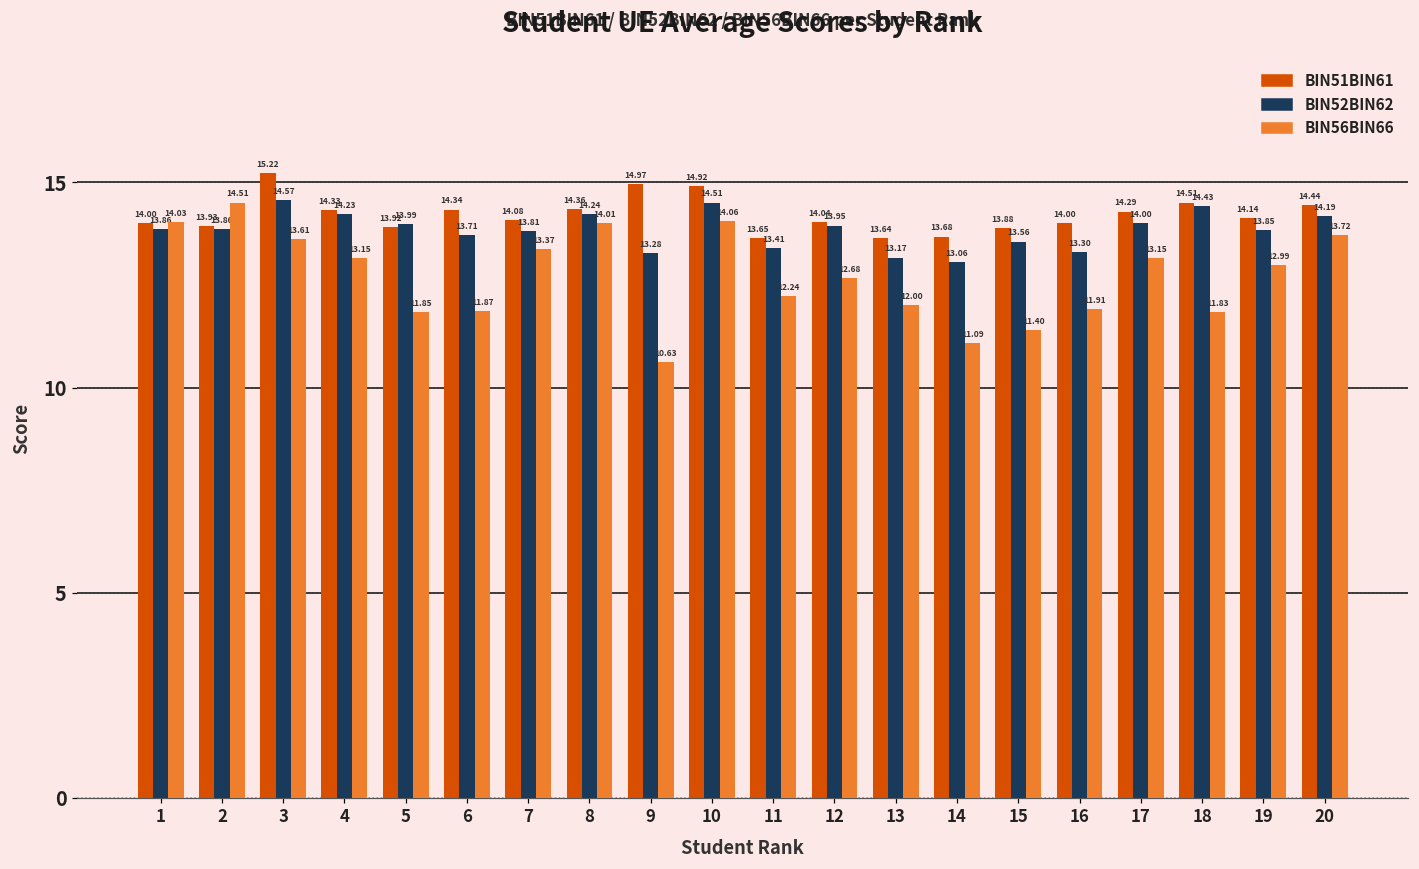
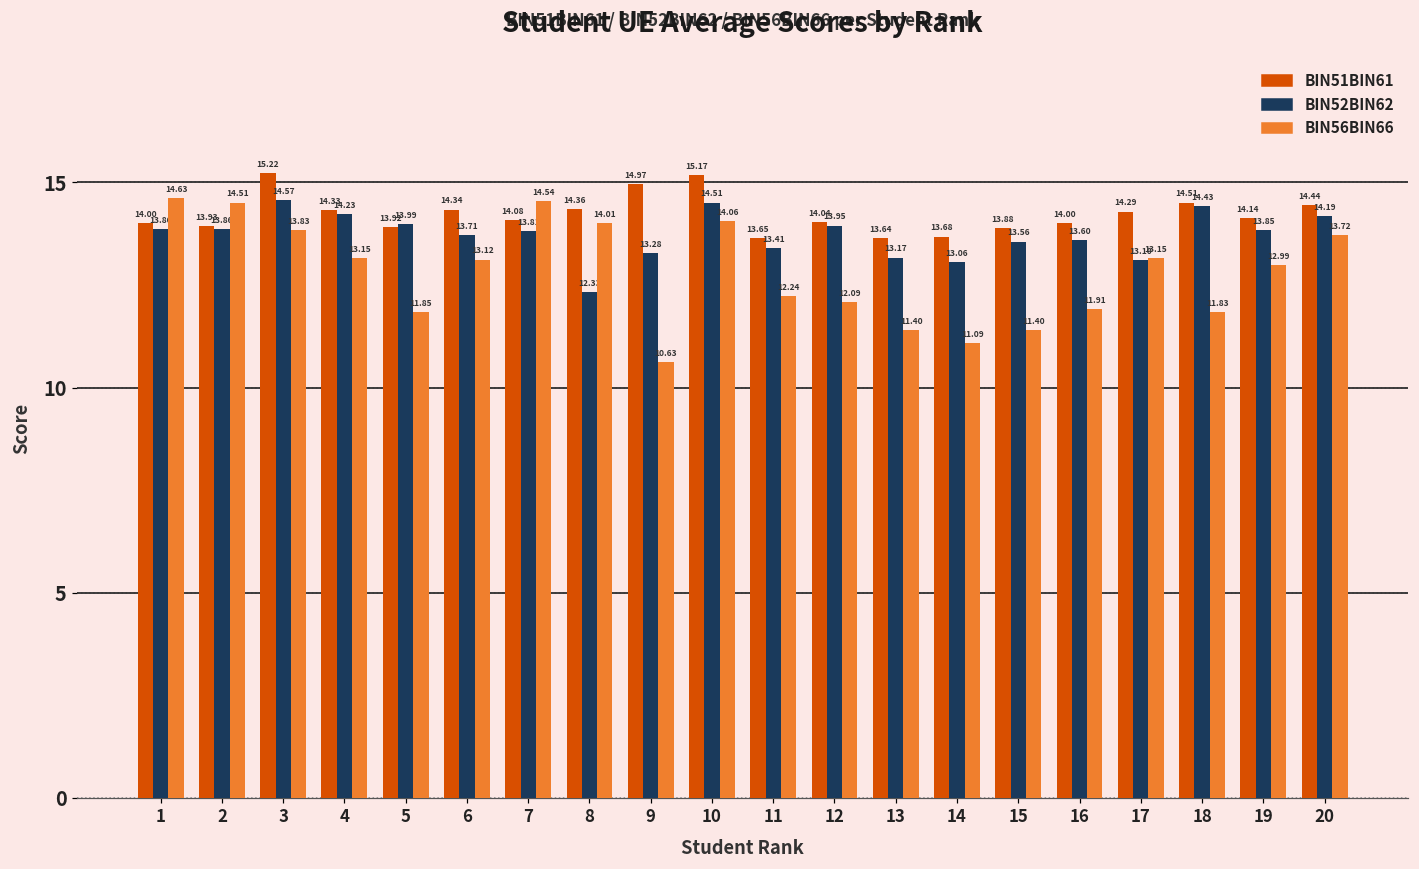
  {
    "BIN51BIN61": {
      "1": 14.00,
      "3": 15.22,
      "6": 14.34,
      "7": 14.08,
      "8": 14.36,
      "9": 14.97,
-     "10": 14.92,
+     "10": 15.17,
      "11": 13.65,
      "13": 13.64,
      "14": 13.68,
      "15": 13.88,
      "16": 14.00,
      "17": 14.29,
      "19": 14.14,
      "20": 14.44
    },
    "BIN52BIN62": {
      "1": 13.86,
      "3": 14.57,
      "6": 13.71,
      "7": 13.81,
-     "8": 14.24,
+     "8": 12.33,
      "9": 13.28,
      "10": 14.51,
      "11": 13.41,
      "13": 13.17,
      "14": 13.06,
      "15": 13.56,
-     "16": 13.30,
-     "17": 14.00,
+     "16": 13.60,
+     "17": 13.10,
      "19": 13.85,
      "20": 14.19
    },
    "BIN56BIN66": {
-     "1": 14.03,
+     "1": 14.63,
      "2": 14.51,
-     "3": 13.61,
+     "3": 13.83,
      "4": 13.15,
      "5": 11.85,
-     "6": 11.87,
-     "7": 13.37,
+     "6": 13.12,
+     "7": 14.54,
      "8": 14.01,
      "9": 10.63,
      "10": 14.06,
      "11": 12.24,
-     "12": 12.68,
-     "13": 12.00,
+     "12": 12.09,
+     "13": 11.40,
      "14": 11.09,
      "15": 11.40,
      "16": 11.91,
      "18": 11.83,
      "19": 12.99,
      "20": 13.72
    }
  }
